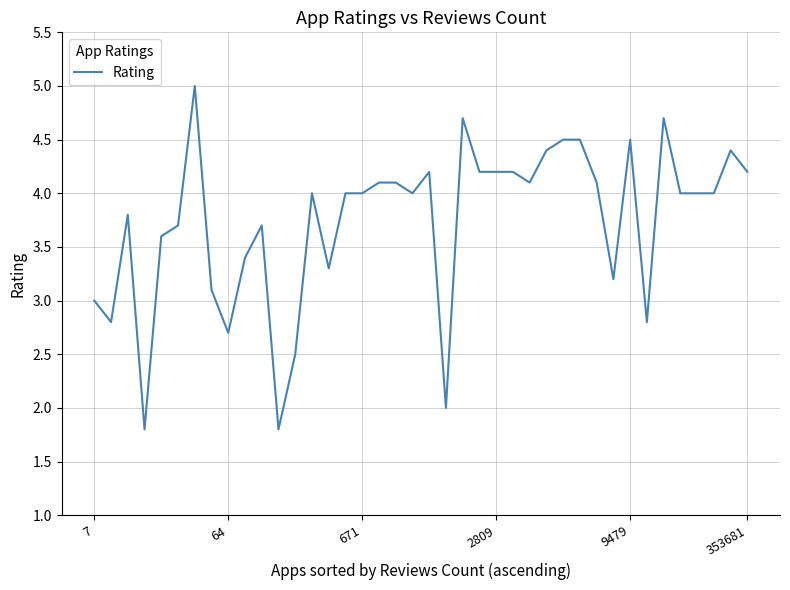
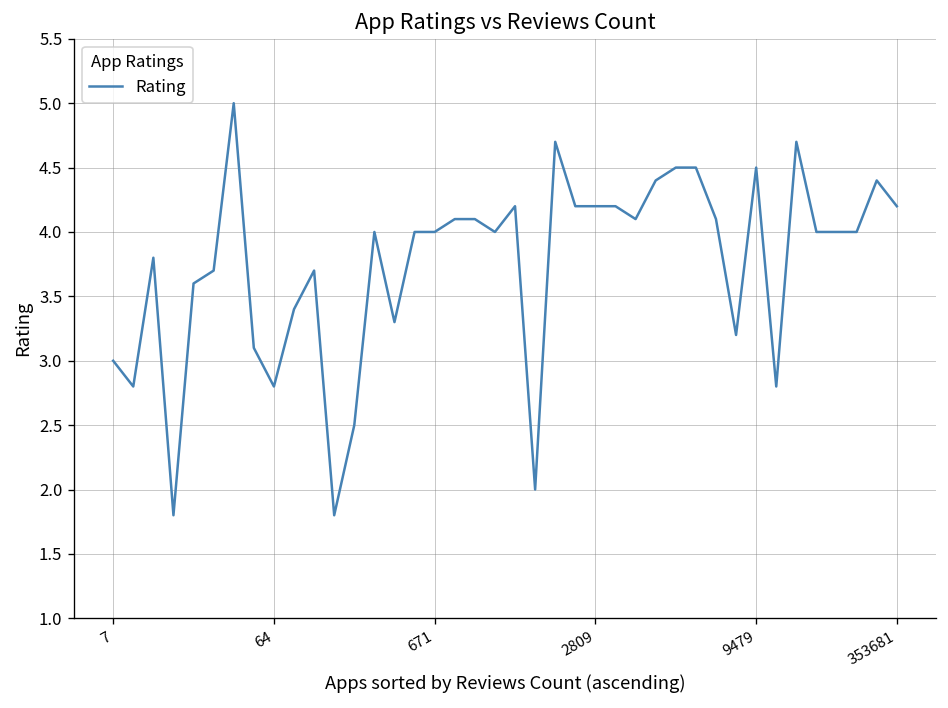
  {
    "7": 3.0,
-   "64": 2.7,
+   "64": 2.8,
    "671": 4.0,
    "2809": 4.2,
    "9479": 4.5,
    "353681": 4.2
  }
